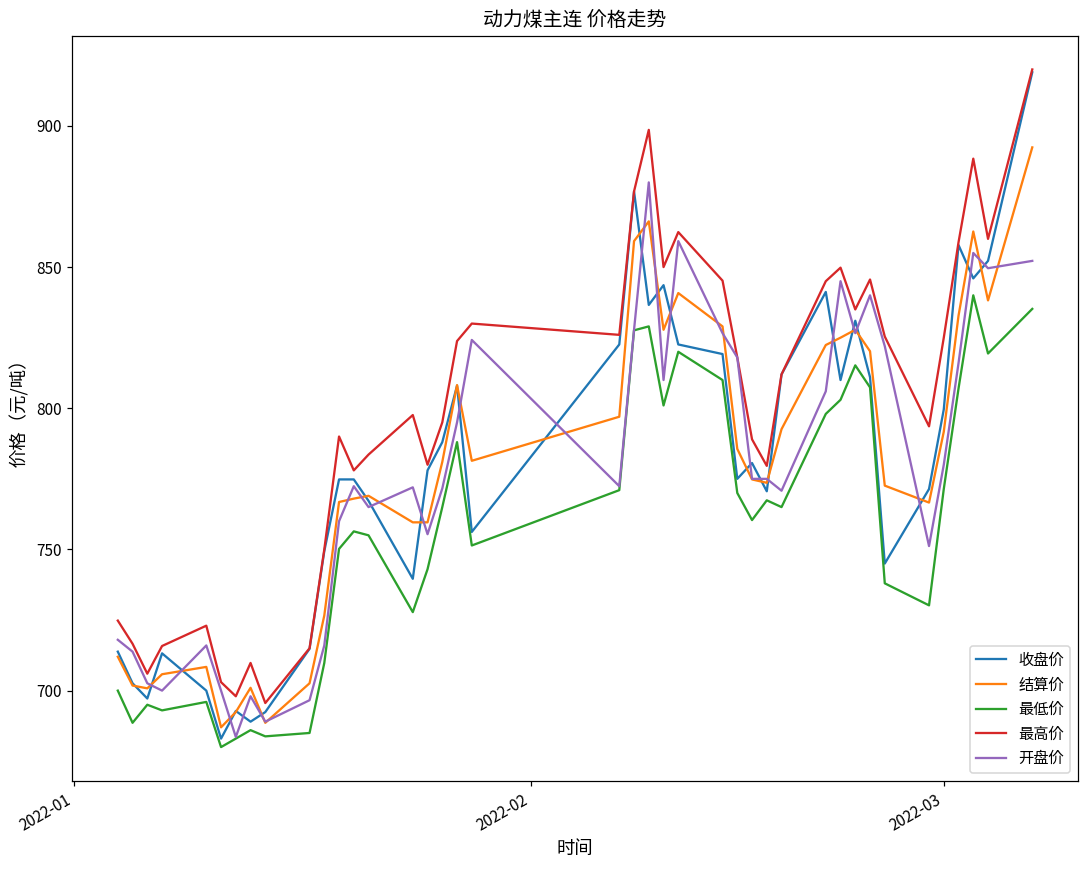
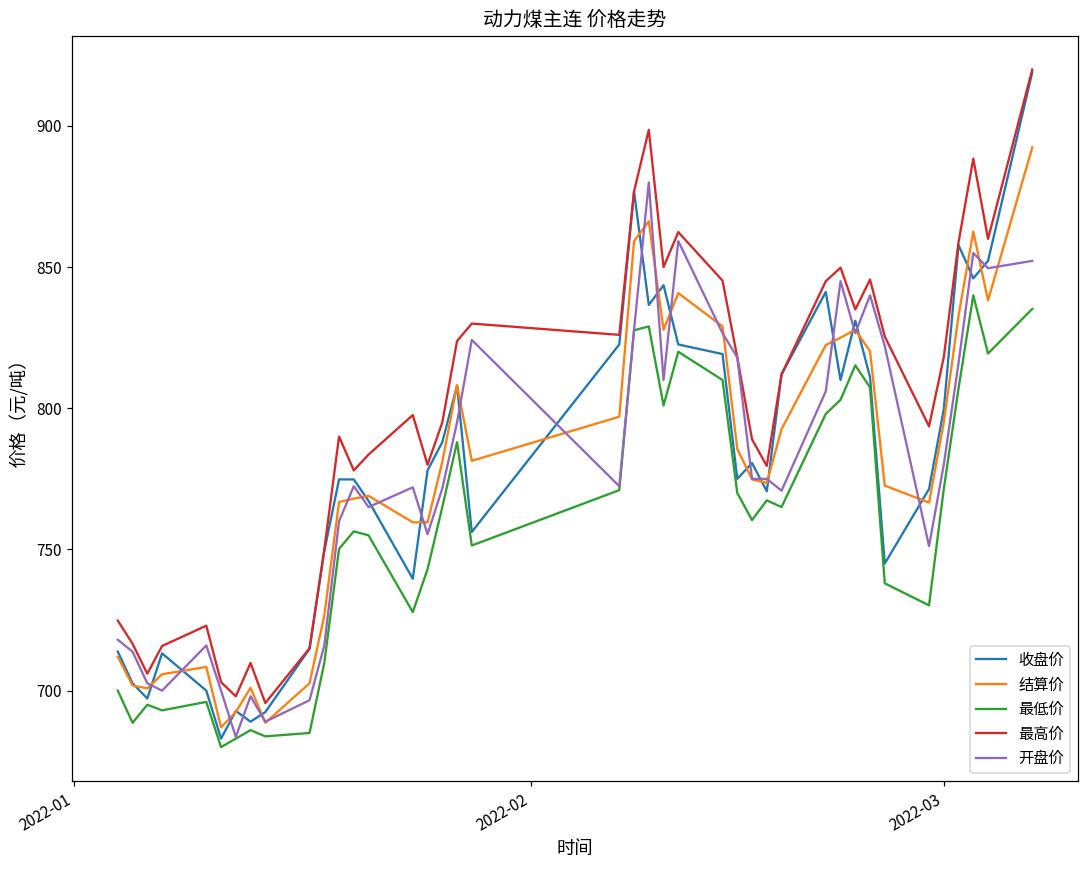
  {
    "收盘价": {
      "2022-03": 800
    },
    "结算价": {
-     "2022-03": 792
+     "2022-03": 795
    },
    "最低价": {
      "2022-03": 771
    },
    "最高价": {
-     "2022-03": 825
+     "2022-03": 818
    },
    "开盘价": {
      "2022-03": 780
    }
  }
